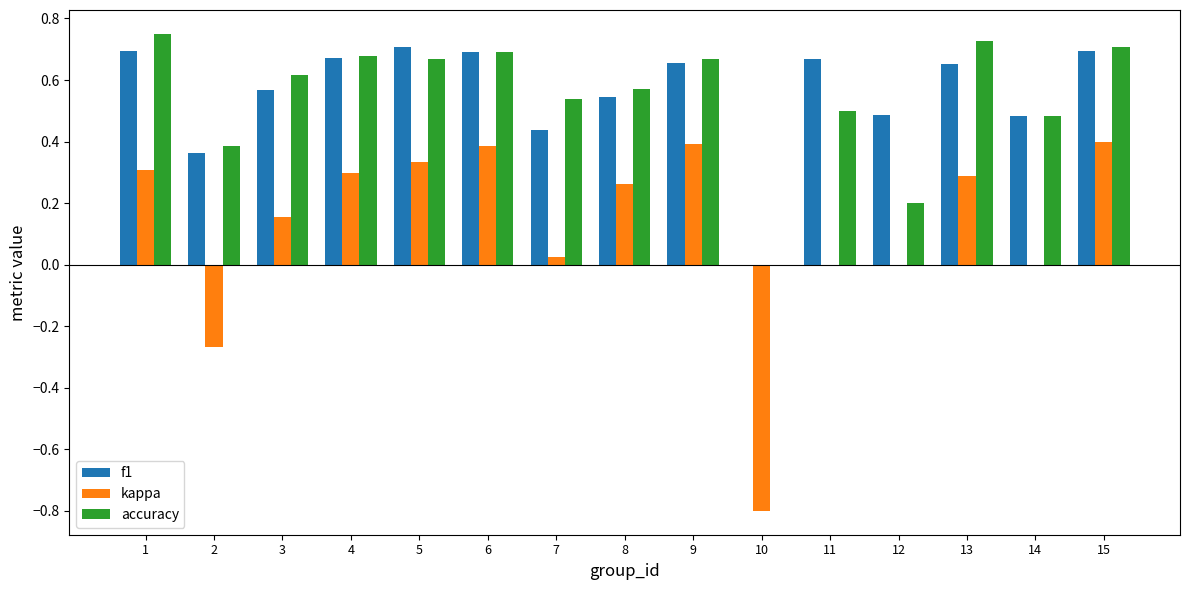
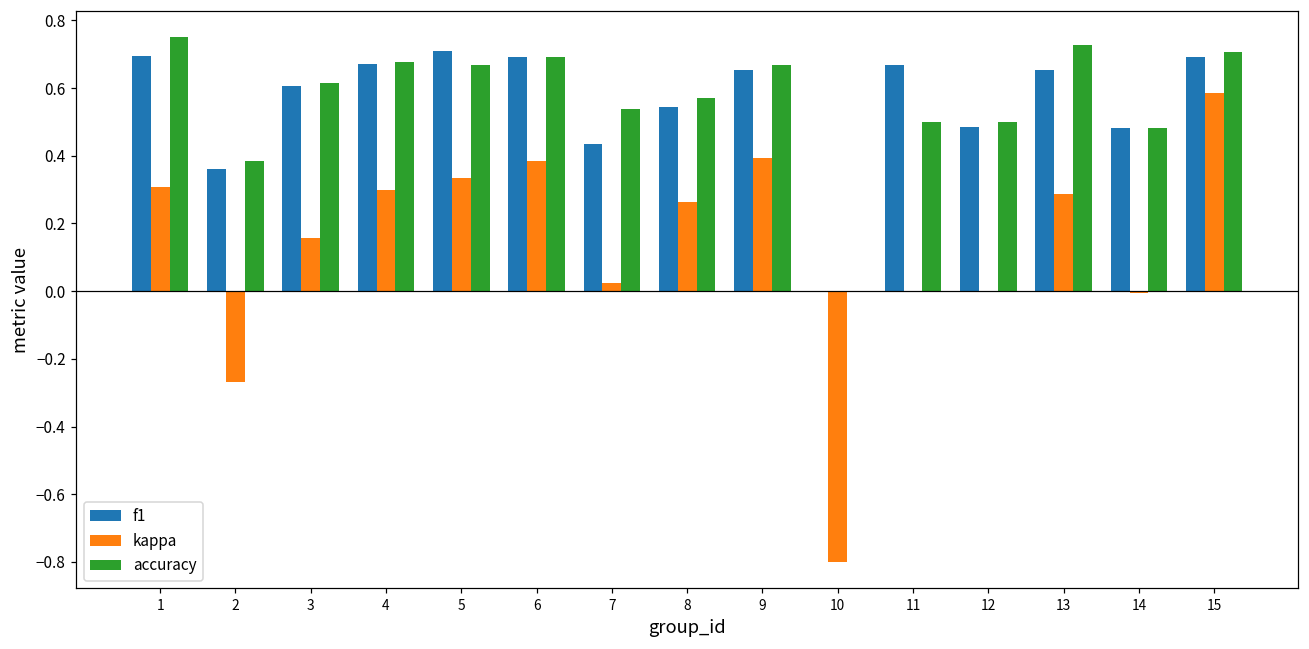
  {
    "f1": {
      "1": 0.69,
      "2": 0.36,
-     "3": 0.57,
+     "3": 0.61,
      "4": 0.67,
      "5": 0.71,
      "6": 0.69,
      "7": 0.44,
      "8": 0.54,
      "9": 0.65,
      "10": 0.00,
      "11": 0.67,
      "12": 0.49,
      "13": 0.65,
      "14": 0.48,
      "15": 0.69
    },
    "kappa": {
      "1": 0.31,
      "2": -0.27,
      "3": 0.16,
      "4": 0.30,
      "5": 0.33,
      "6": 0.38,
      "7": 0.02,
      "8": 0.26,
      "9": 0.39,
      "10": -0.80,
      "11": 0.00,
      "12": 0.00,
      "13": 0.29,
-     "15": 0.40
+     "15": 0.58
    },
    "accuracy": {
      "1": 0.75,
      "2": 0.38,
      "3": 0.62,
      "4": 0.68,
      "5": 0.67,
      "6": 0.7,
      "7": 0.54,
      "8": 0.57,
      "9": 0.67,
      "10": 0.0,
      "11": 0.5,
-     "12": 0.2,
+     "12": 0.5,
      "13": 0.73,
      "14": 0.48,
      "15": 0.7
    }
  }
